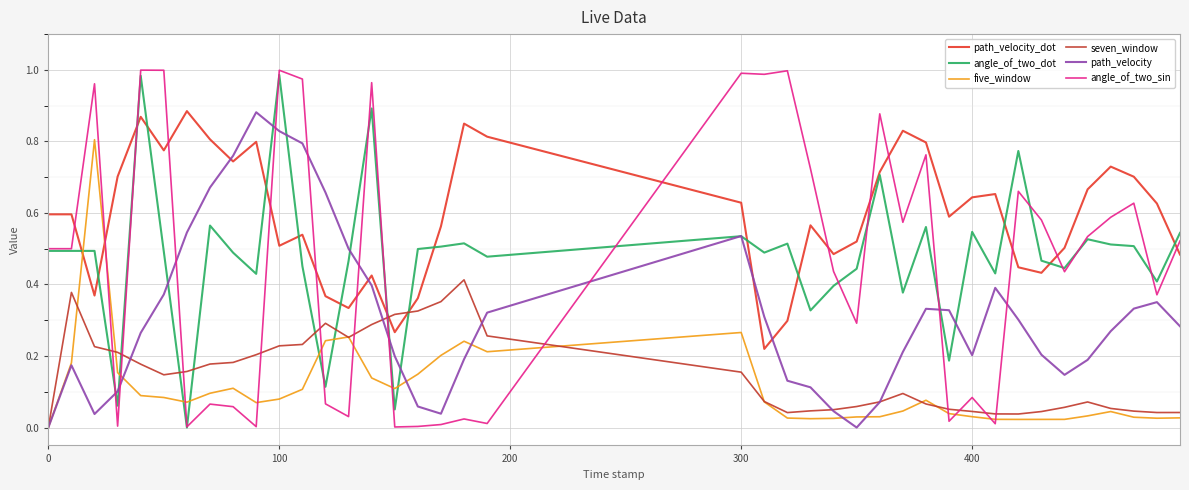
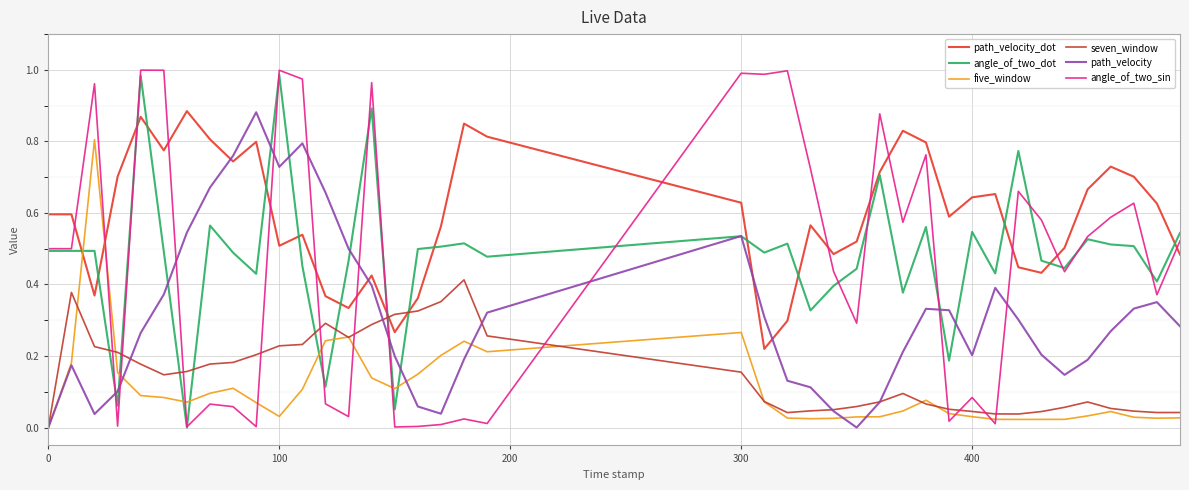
  {
    "angle_of_two_dot": {
      "100": 0.99,
      "400": 0.55
    },
    "five_window": {
-     "100": 0.08,
+     "100": 0.03,
      "300": 0.27,
      "400": 0.03
    },
    "path_velocity": {
-     "100": 0.83,
+     "100": 0.73,
      "400": 0.20
    },
    "angle_of_two_sin": {
      "100": 1.00,
      "300": 0.99,
      "400": 0.08
    }
  }
